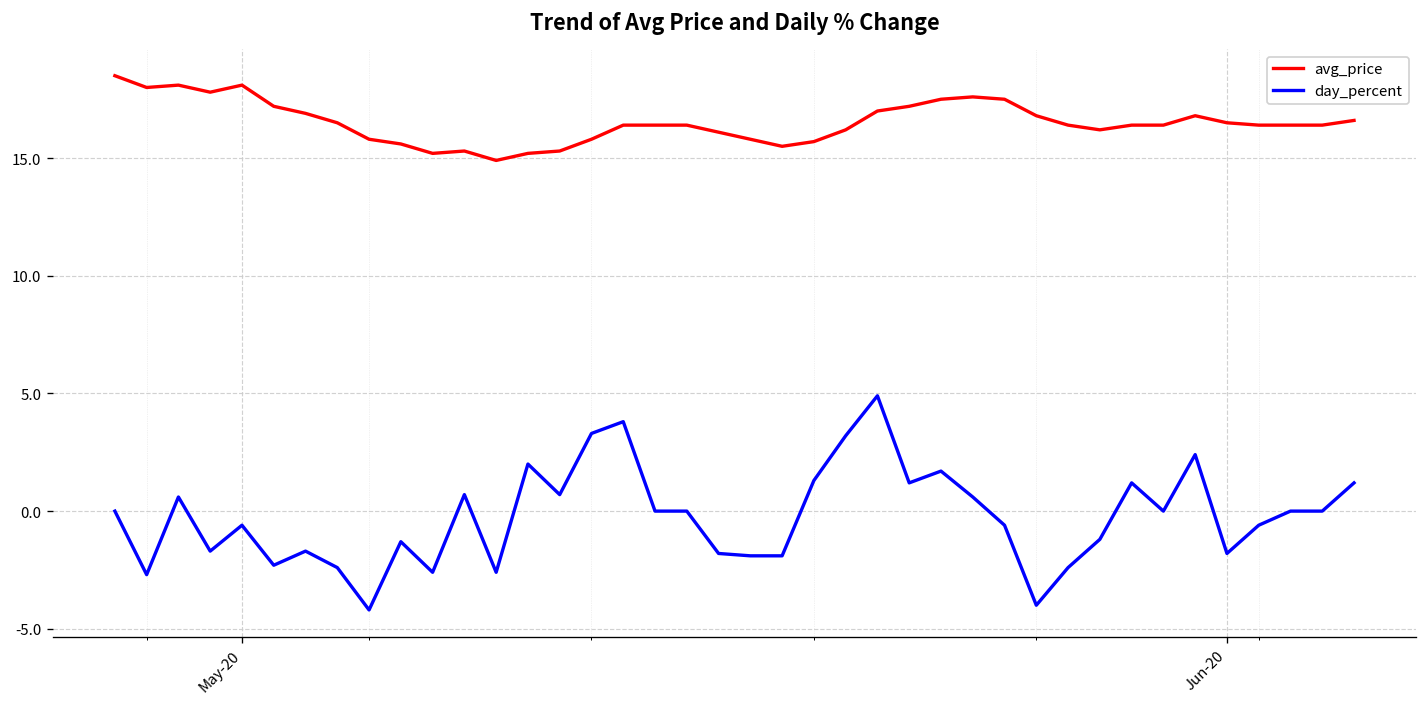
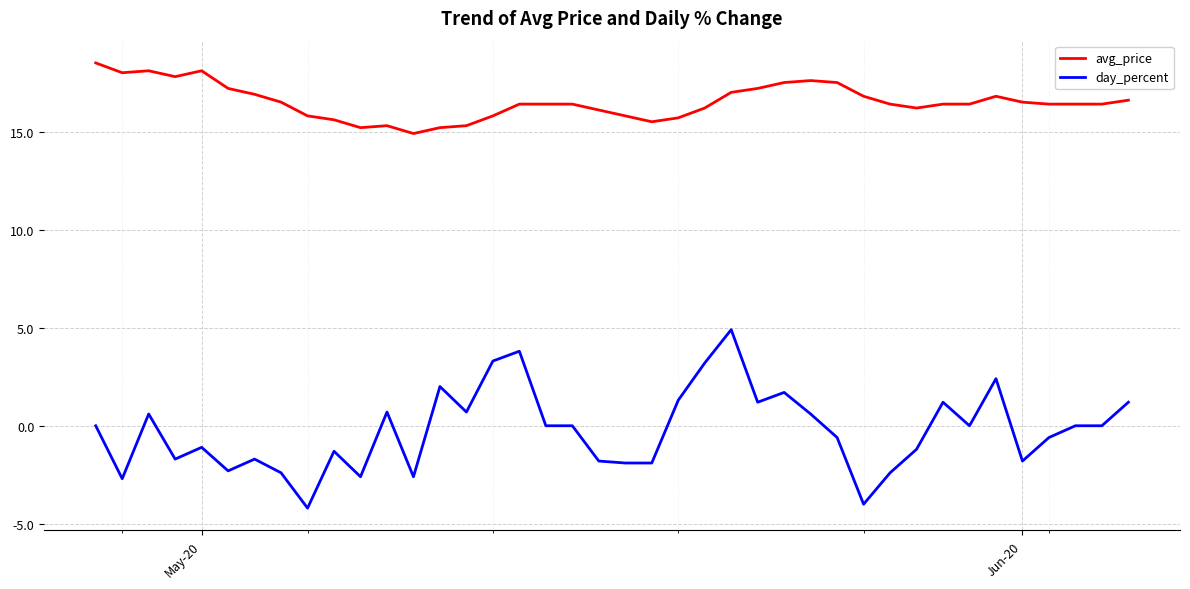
  {
    "avg_price": {
      "May-20": 18.1,
      "Jun-20": 16.5
    },
    "day_percent": {
-     "May-20": -0.6,
+     "May-20": -1.1,
      "Jun-20": -1.8
    }
  }
